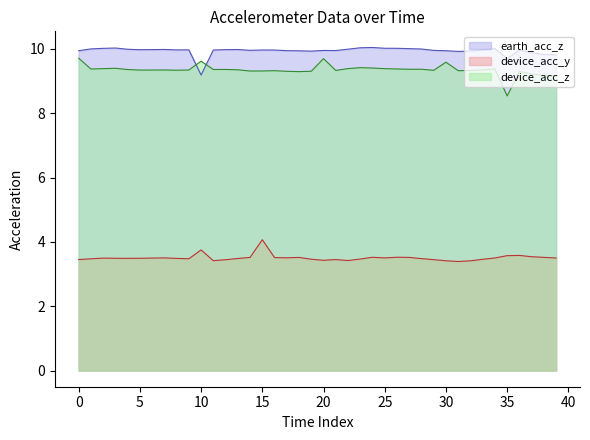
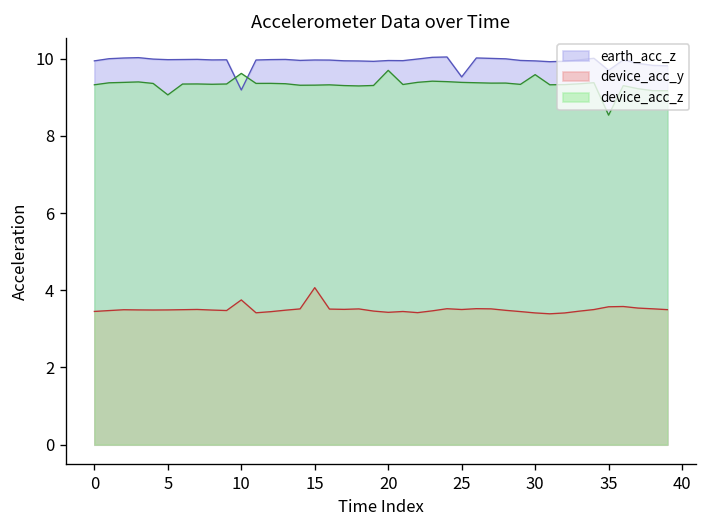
  {
    "earth_acc_z": {
      "0": 9.9,
      "5": 10.0,
      "10": 9.2,
      "15": 10.0,
      "20": 10.0,
-     "25": 10.0,
+     "25": 9.5,
      "30": 9.9
    },
    "device_acc_y": {
      "0": 3.5,
      "5": 3.5,
      "10": 3.8,
      "15": 4.1,
      "20": 3.4,
      "25": 3.5,
      "30": 3.4,
      "35": 3.6
    },
    "device_acc_z": {
-     "0": 9.7,
-     "5": 9.3,
+     "0": 9.3,
+     "5": 9.1,
      "10": 9.6,
      "15": 9.3,
      "20": 9.7,
      "25": 9.4,
      "30": 9.6,
      "35": 8.5
    }
  }
